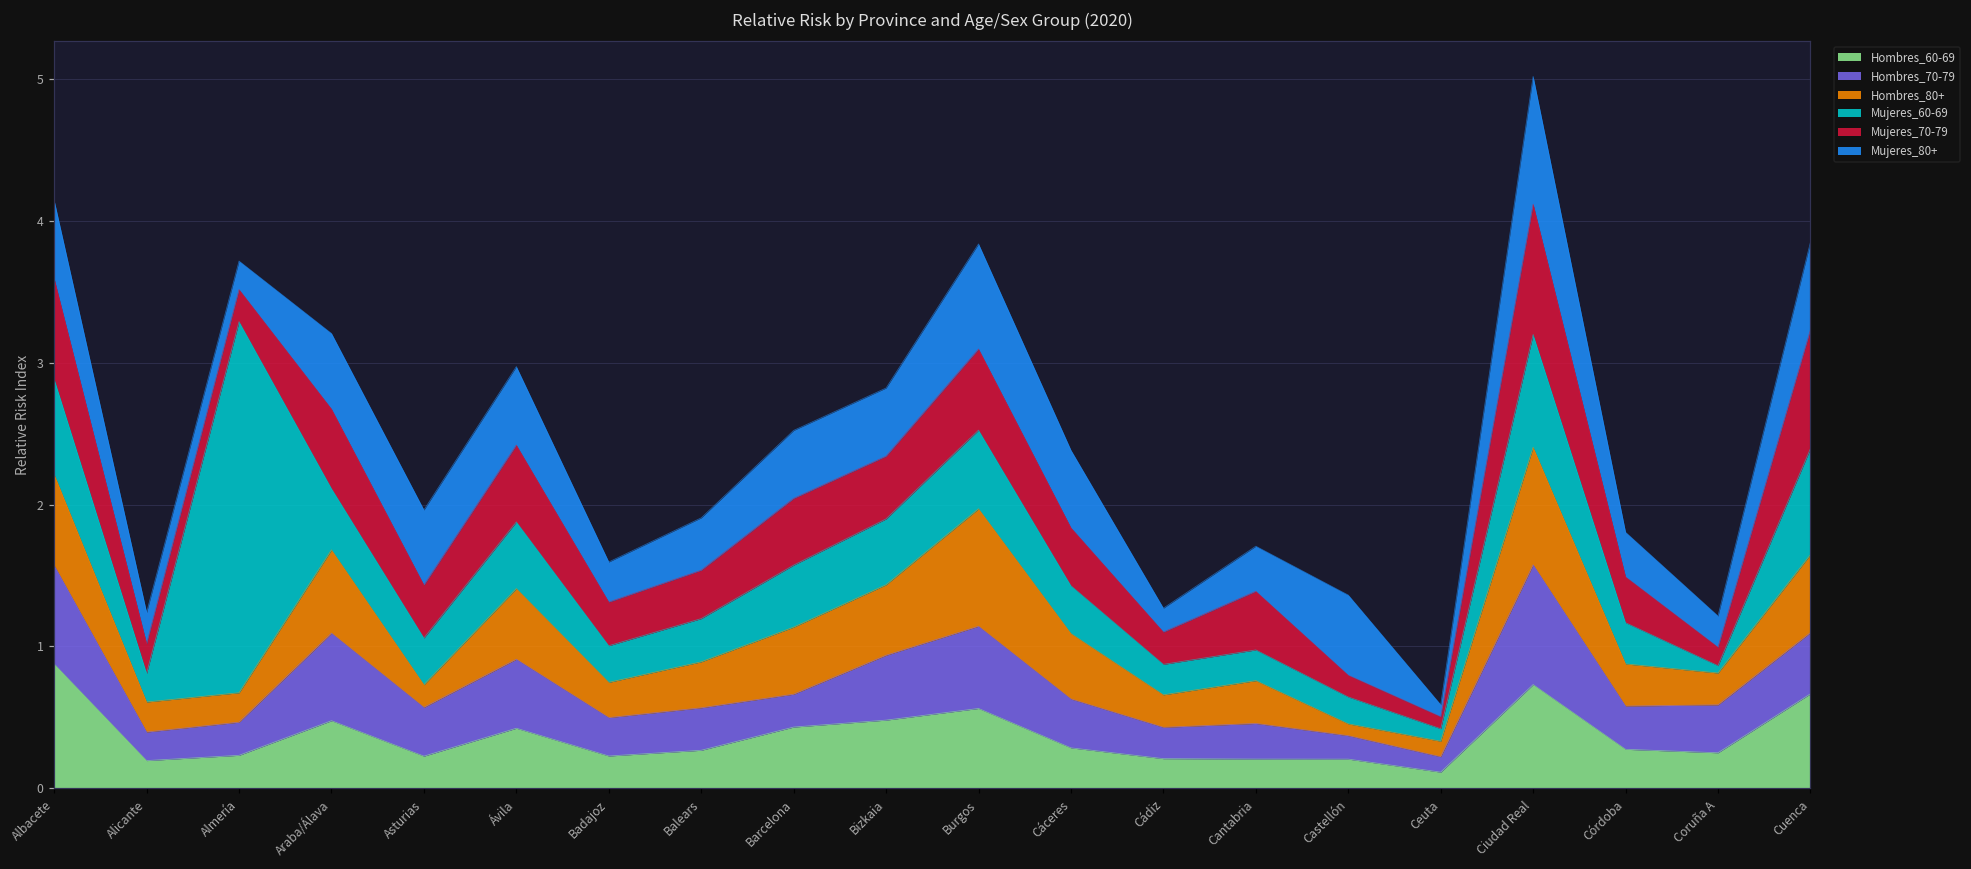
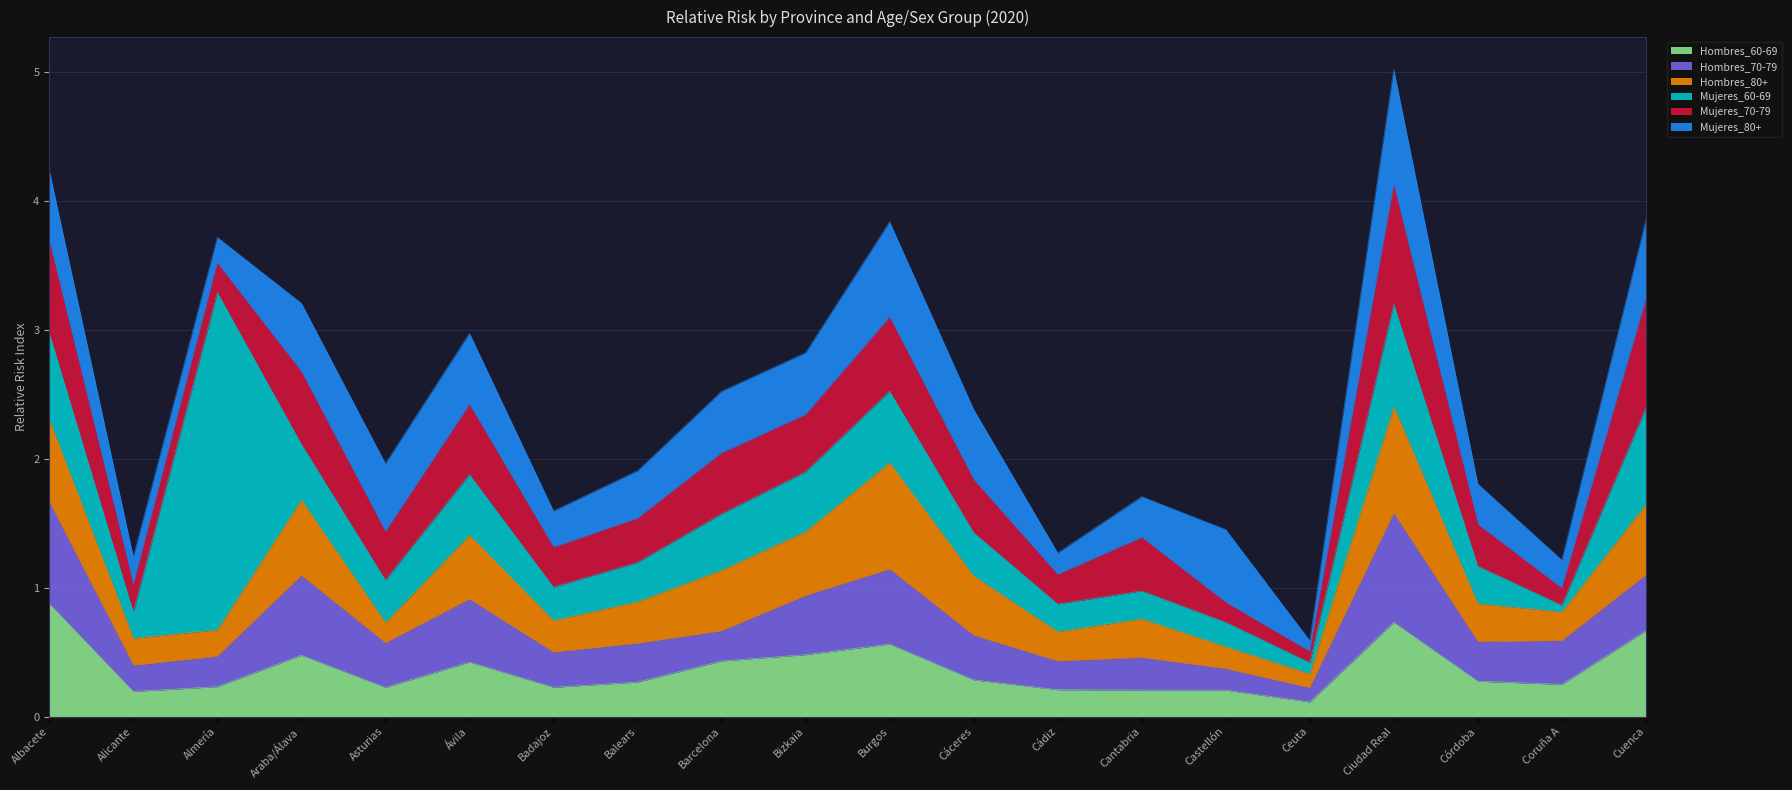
  {
    "Hombres_60-69": {
      "Albacete": 0.88,
      "Alicante": 0.20,
      "Almería": 0.23,
      "Araba/Álava": 0.48,
      "Asturias": 0.23,
      "Ávila": 0.42,
      "Badajoz": 0.23,
      "Balears": 0.27,
      "Barcelona": 0.43,
      "Bizkaia": 0.48,
      "Burgos": 0.56,
      "Cáceres": 0.28,
      "Cádiz": 0.21,
      "Cantabria": 0.21,
      "Castellón": 0.21,
      "Ceuta": 0.11,
      "Ciudad Real": 0.73,
      "Córdoba": 0.27,
      "Coruña A": 0.25,
      "Cuenca": 0.67
    },
    "Hombres_70-79": {
-     "Albacete": 0.70,
+     "Albacete": 0.79,
      "Alicante": 0.20,
      "Almería": 0.23,
      "Araba/Álava": 0.62,
      "Asturias": 0.34,
      "Ávila": 0.49,
      "Badajoz": 0.27,
      "Balears": 0.30,
      "Barcelona": 0.23,
      "Bizkaia": 0.46,
      "Burgos": 0.58,
      "Cáceres": 0.34,
      "Cádiz": 0.22,
      "Cantabria": 0.25,
      "Castellón": 0.17,
      "Ceuta": 0.11,
      "Ciudad Real": 0.84,
      "Córdoba": 0.31,
      "Coruña A": 0.34,
      "Cuenca": 0.43
    },
    "Hombres_80+": {
      "Albacete": 0.64,
      "Alicante": 0.21,
      "Almería": 0.21,
      "Araba/Álava": 0.59,
      "Asturias": 0.16,
      "Ávila": 0.50,
      "Badajoz": 0.25,
      "Balears": 0.32,
      "Barcelona": 0.47,
      "Bizkaia": 0.50,
      "Burgos": 0.83,
      "Cáceres": 0.46,
      "Cádiz": 0.23,
      "Cantabria": 0.30,
-     "Castellón": 0.08,
+     "Castellón": 0.17,
      "Ceuta": 0.11,
      "Ciudad Real": 0.83,
      "Córdoba": 0.30,
      "Coruña A": 0.22,
      "Cuenca": 0.55
    },
    "Mujeres_60-69": {
      "Albacete": 0.67,
      "Alicante": 0.20,
      "Almería": 2.62,
      "Araba/Álava": 0.43,
      "Asturias": 0.33,
      "Ávila": 0.47,
      "Badajoz": 0.26,
      "Balears": 0.30,
      "Barcelona": 0.44,
      "Bizkaia": 0.46,
      "Burgos": 0.55,
      "Cáceres": 0.34,
      "Cádiz": 0.22,
      "Cantabria": 0.22,
      "Castellón": 0.19,
      "Ceuta": 0.09,
      "Ciudad Real": 0.80,
      "Córdoba": 0.29,
      "Coruña A": 0.05,
      "Cuenca": 0.75
    },
    "Mujeres_70-79": {
      "Albacete": 0.71,
      "Alicante": 0.21,
      "Almería": 0.23,
      "Araba/Álava": 0.56,
      "Asturias": 0.37,
      "Ávila": 0.54,
      "Badajoz": 0.31,
      "Balears": 0.34,
      "Barcelona": 0.47,
      "Bizkaia": 0.44,
      "Burgos": 0.57,
      "Cáceres": 0.41,
      "Cádiz": 0.23,
      "Cantabria": 0.41,
      "Castellón": 0.15,
      "Ceuta": 0.08,
      "Ciudad Real": 0.92,
      "Córdoba": 0.32,
      "Coruña A": 0.13,
      "Cuenca": 0.84
    },
    "Mujeres_80+": {
      "Albacete": 0.55,
      "Alicante": 0.22,
      "Almería": 0.20,
      "Araba/Álava": 0.53,
      "Asturias": 0.53,
      "Ávila": 0.55,
      "Badajoz": 0.28,
      "Balears": 0.37,
      "Barcelona": 0.48,
      "Bizkaia": 0.48,
      "Burgos": 0.74,
      "Cáceres": 0.55,
      "Cádiz": 0.17,
      "Cantabria": 0.32,
      "Castellón": 0.57,
      "Ceuta": 0.08,
      "Ciudad Real": 0.90,
      "Córdoba": 0.31,
      "Coruña A": 0.22,
      "Cuenca": 0.62
    }
  }
